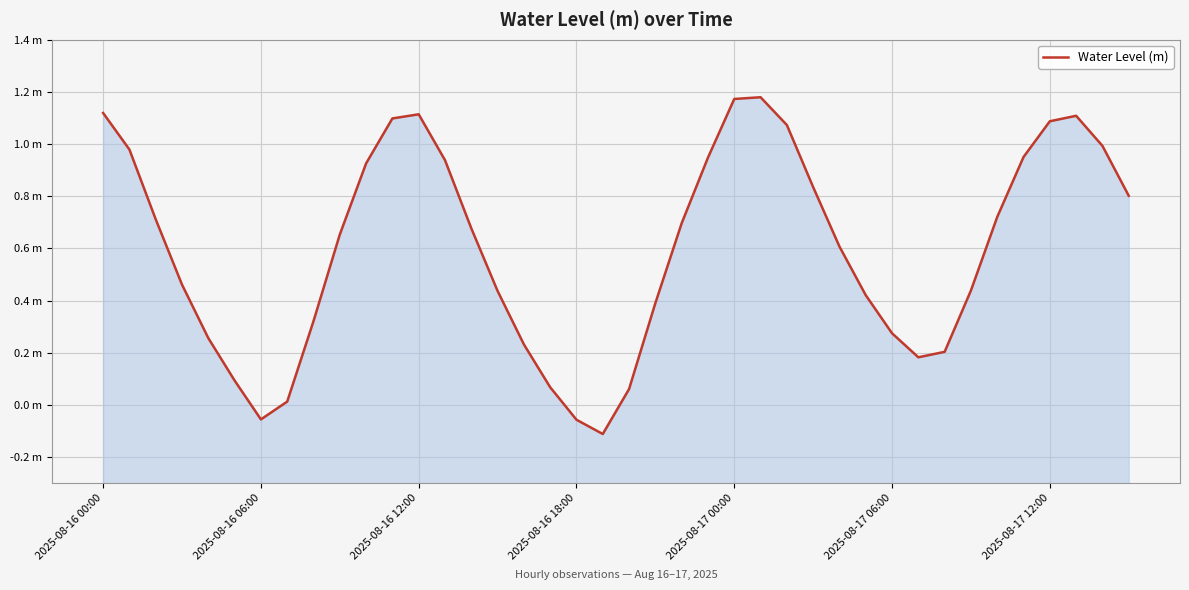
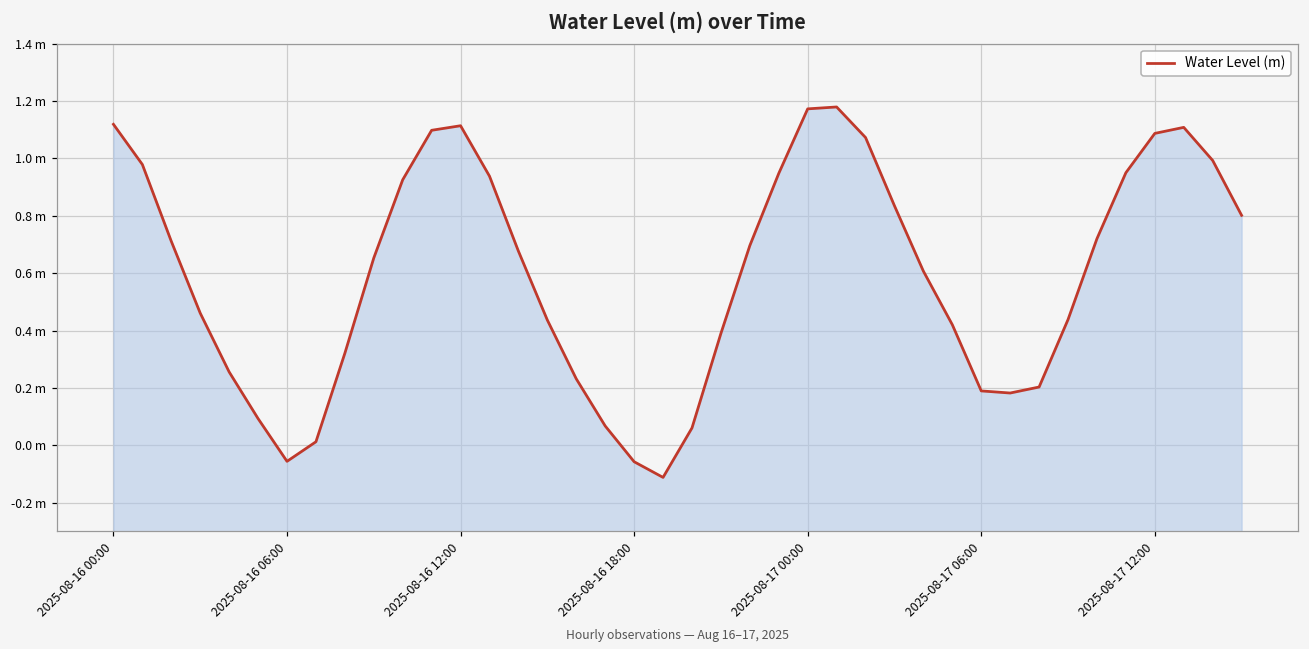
  {
    "2025-08-16 00:00": "1.12 m",
    "2025-08-16 06:00": "-0.06 m",
    "2025-08-16 12:00": "1.11 m",
    "2025-08-16 18:00": "-0.06 m",
    "2025-08-17 00:00": "1.17 m",
-   "2025-08-17 06:00": "0.27 m",
+   "2025-08-17 06:00": "0.19 m",
    "2025-08-17 12:00": "1.09 m"
  }
